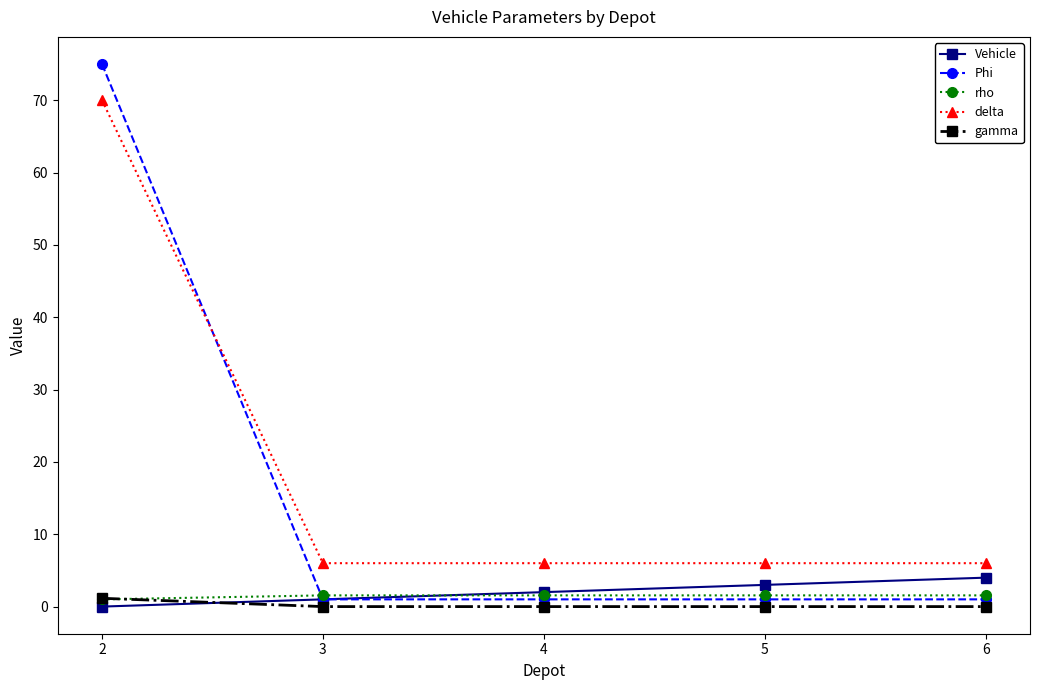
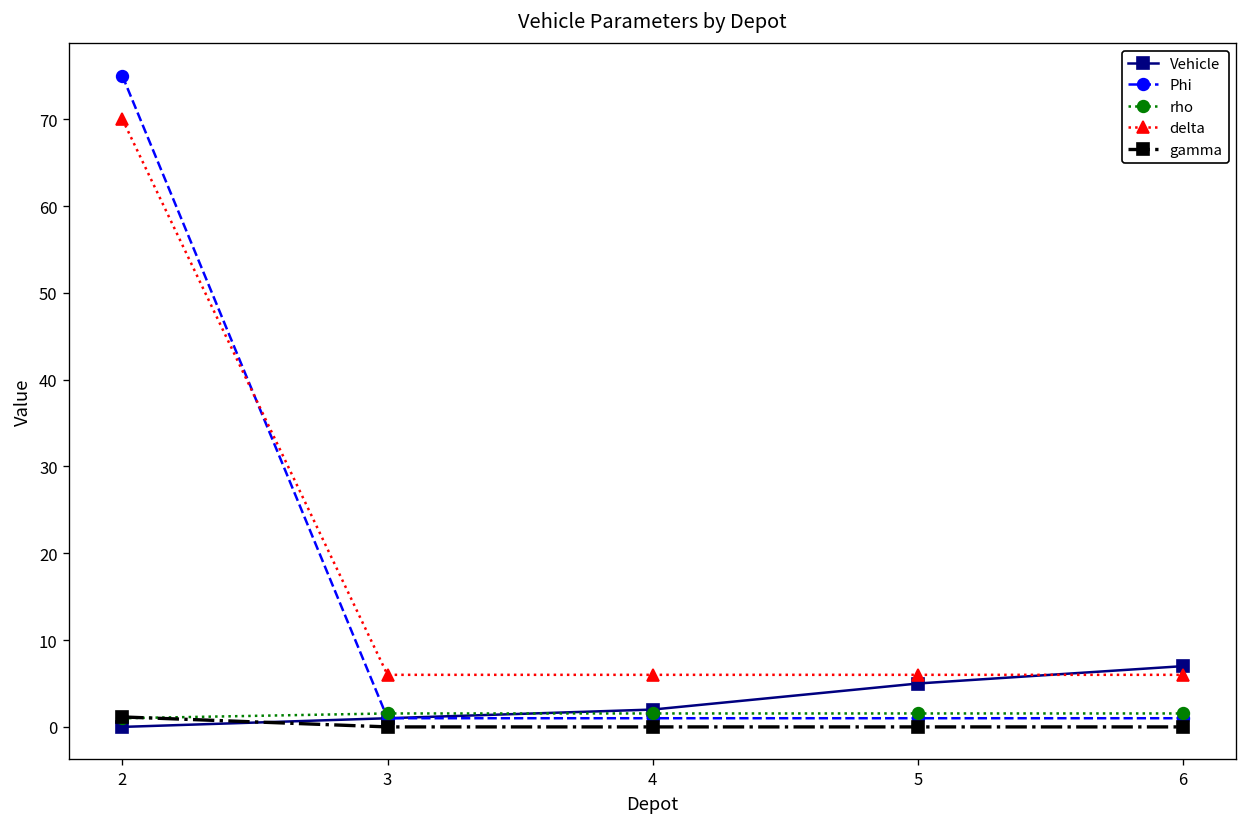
  {
    "Vehicle": {
      "2": 0,
      "4": 2,
-     "5": 3,
-     "6": 4
+     "5": 5,
+     "6": 7
    },
    "Phi": {
      "2": 75,
      "4": 1,
      "5": 1,
      "6": 1
    },
    "rho": {
      "3": 2,
      "4": 2,
      "5": 2,
      "6": 2
    },
    "delta": {
      "2": 70,
      "3": 6,
      "4": 6,
      "5": 6,
      "6": 6
    },
    "gamma": {
      "3": 0,
      "4": 0,
      "5": 0,
      "6": 0
    }
  }
